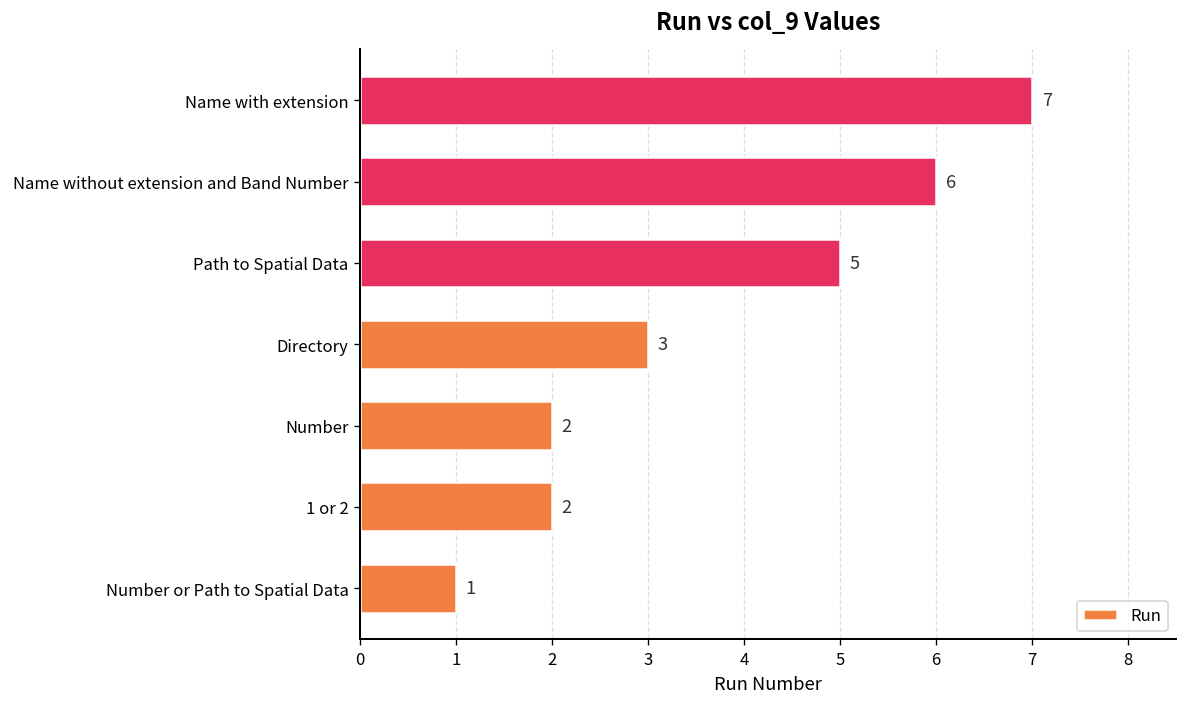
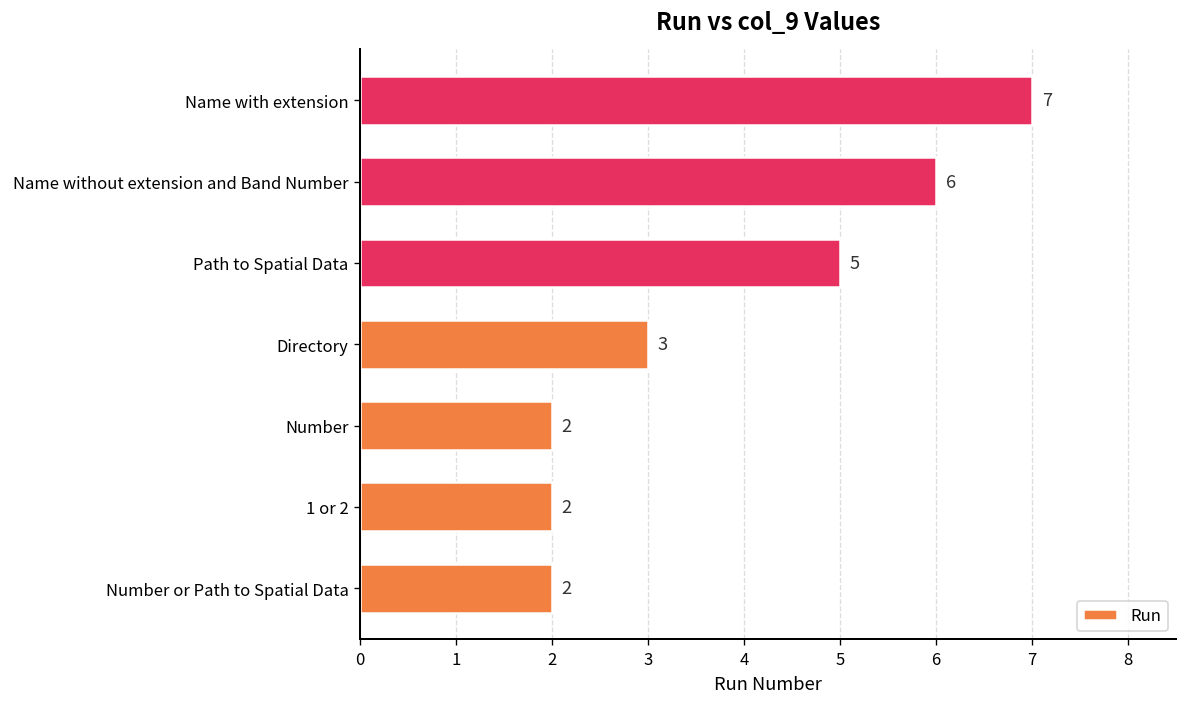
  {
    "Name with extension": 7,
    "Name without extension and Band Number": 6,
    "Path to Spatial Data": 5,
    "Directory": 3,
    "Number": 2,
    "1 or 2": 2,
-   "Number or Path to Spatial Data": 1
+   "Number or Path to Spatial Data": 2
  }
